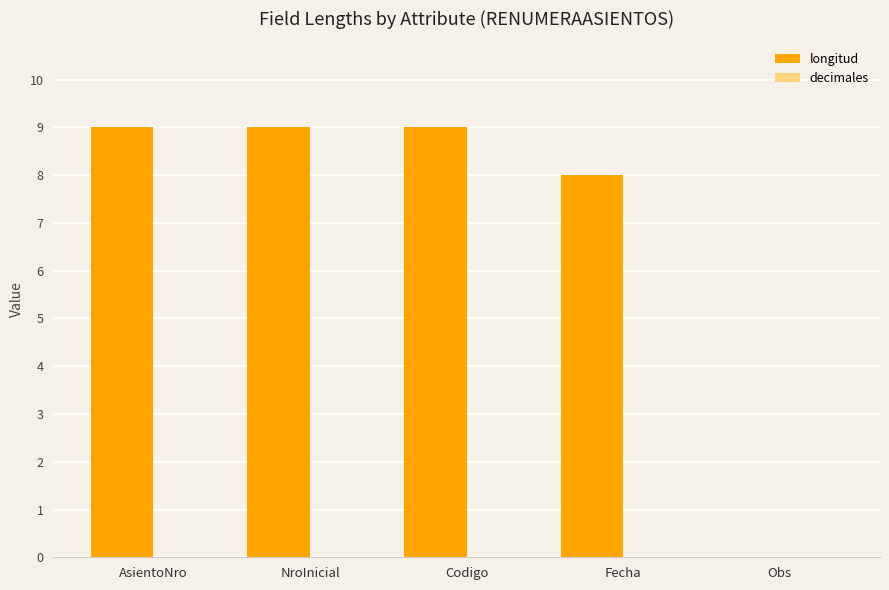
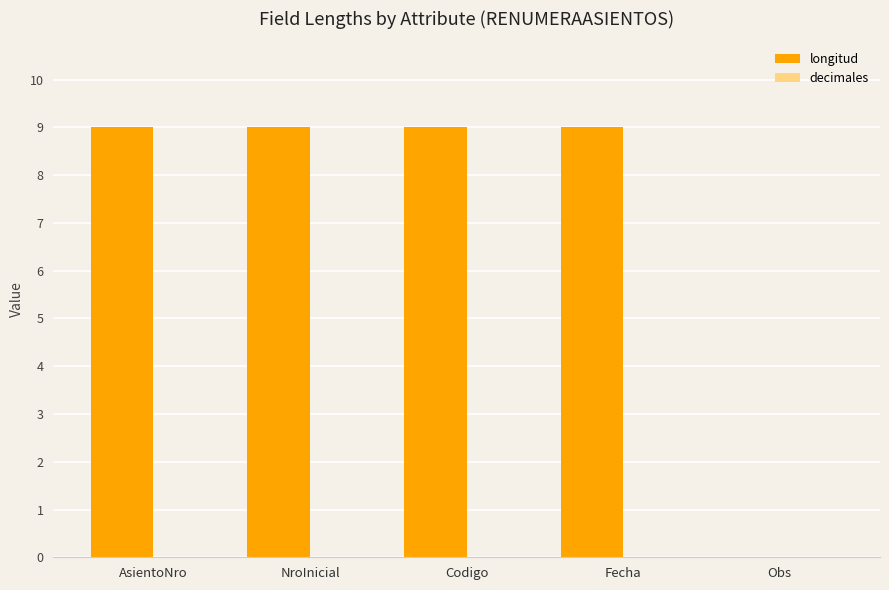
  {
    "longitud": {
      "AsientoNro": 9,
      "NroInicial": 9,
      "Codigo": 9,
-     "Fecha": 8,
+     "Fecha": 9,
      "Obs": 0
    },
    "decimales": {
      "AsientoNro": 0,
      "NroInicial": 0,
      "Codigo": 0,
      "Fecha": 0,
      "Obs": 0
    }
  }
